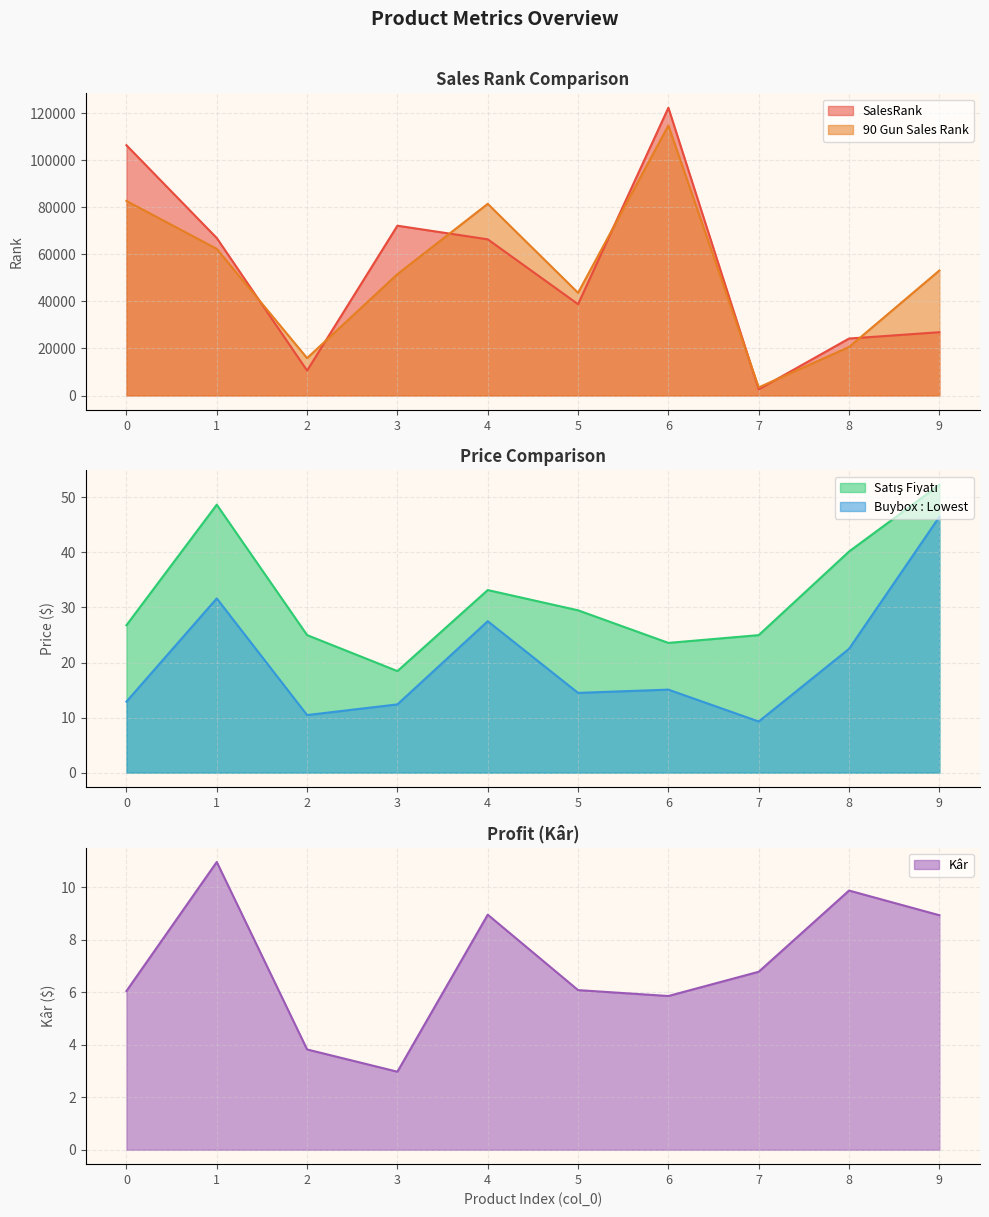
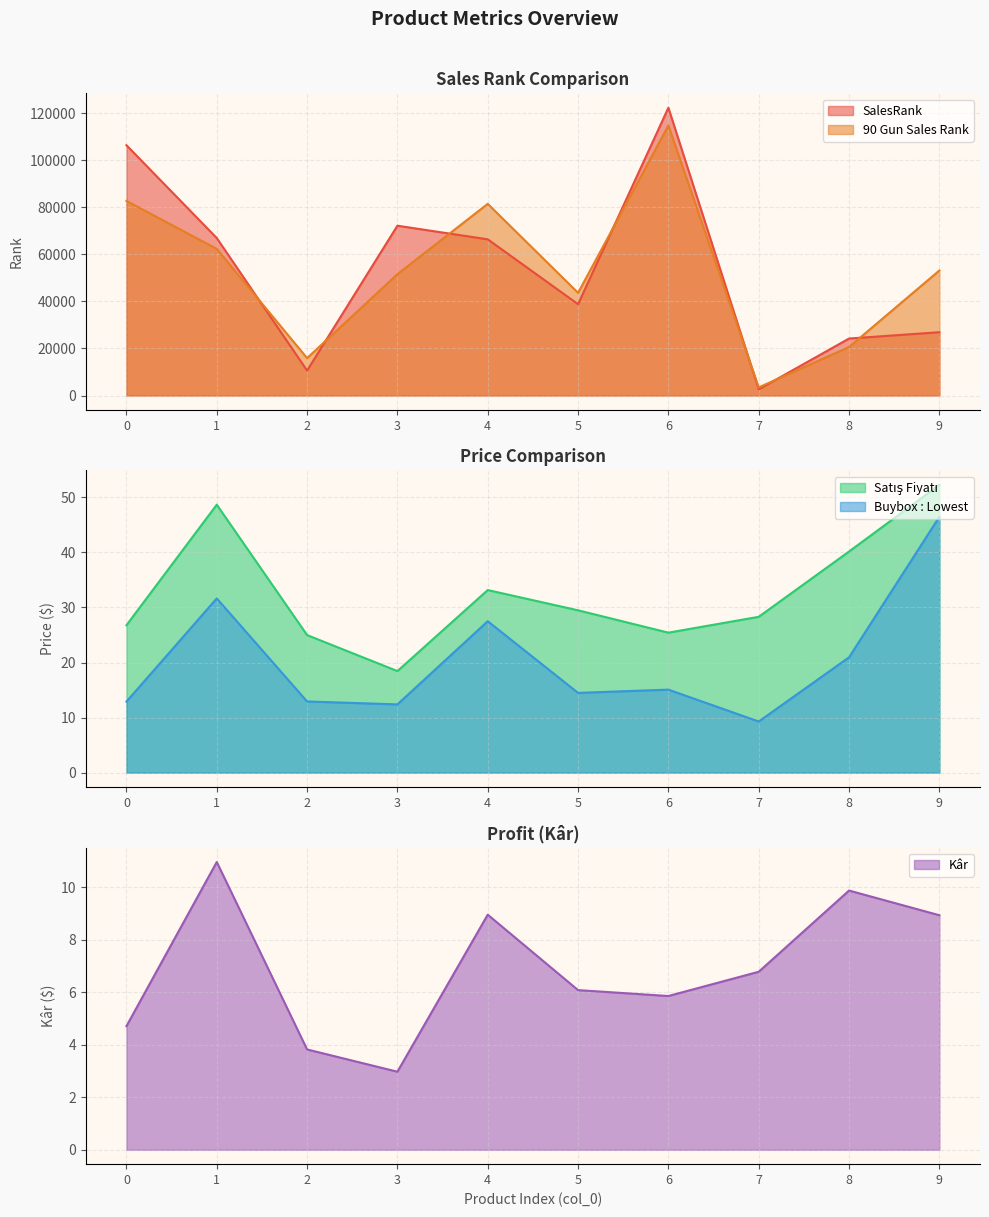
  {
    "Price Comparison": {
      "Satış Fiyatı": {
        "0": 27,
        "1": 49,
        "2": 25,
        "3": 18,
        "4": 33,
        "5": 29,
-       "6": 24,
-       "7": 25,
+       "6": 25,
+       "7": 28,
        "8": 40
      },
      "Buybox : Lowest": {
        "0": 13,
        "1": 32,
-       "2": 10,
+       "2": 13,
        "3": 12,
        "4": 28,
        "5": 14,
        "6": 15,
        "7": 9,
-       "8": 22
+       "8": 21
      }
    },
    "Profit (Kâr)": {
-     "0": 6.0,
+     "0": 4.7,
      "1": 11.0,
      "2": 3.8,
      "3": 3.0,
      "4": 9.0,
      "5": 6.1,
      "6": 5.9,
      "7": 6.8,
      "8": 9.9,
      "9": 8.9
    }
  }
